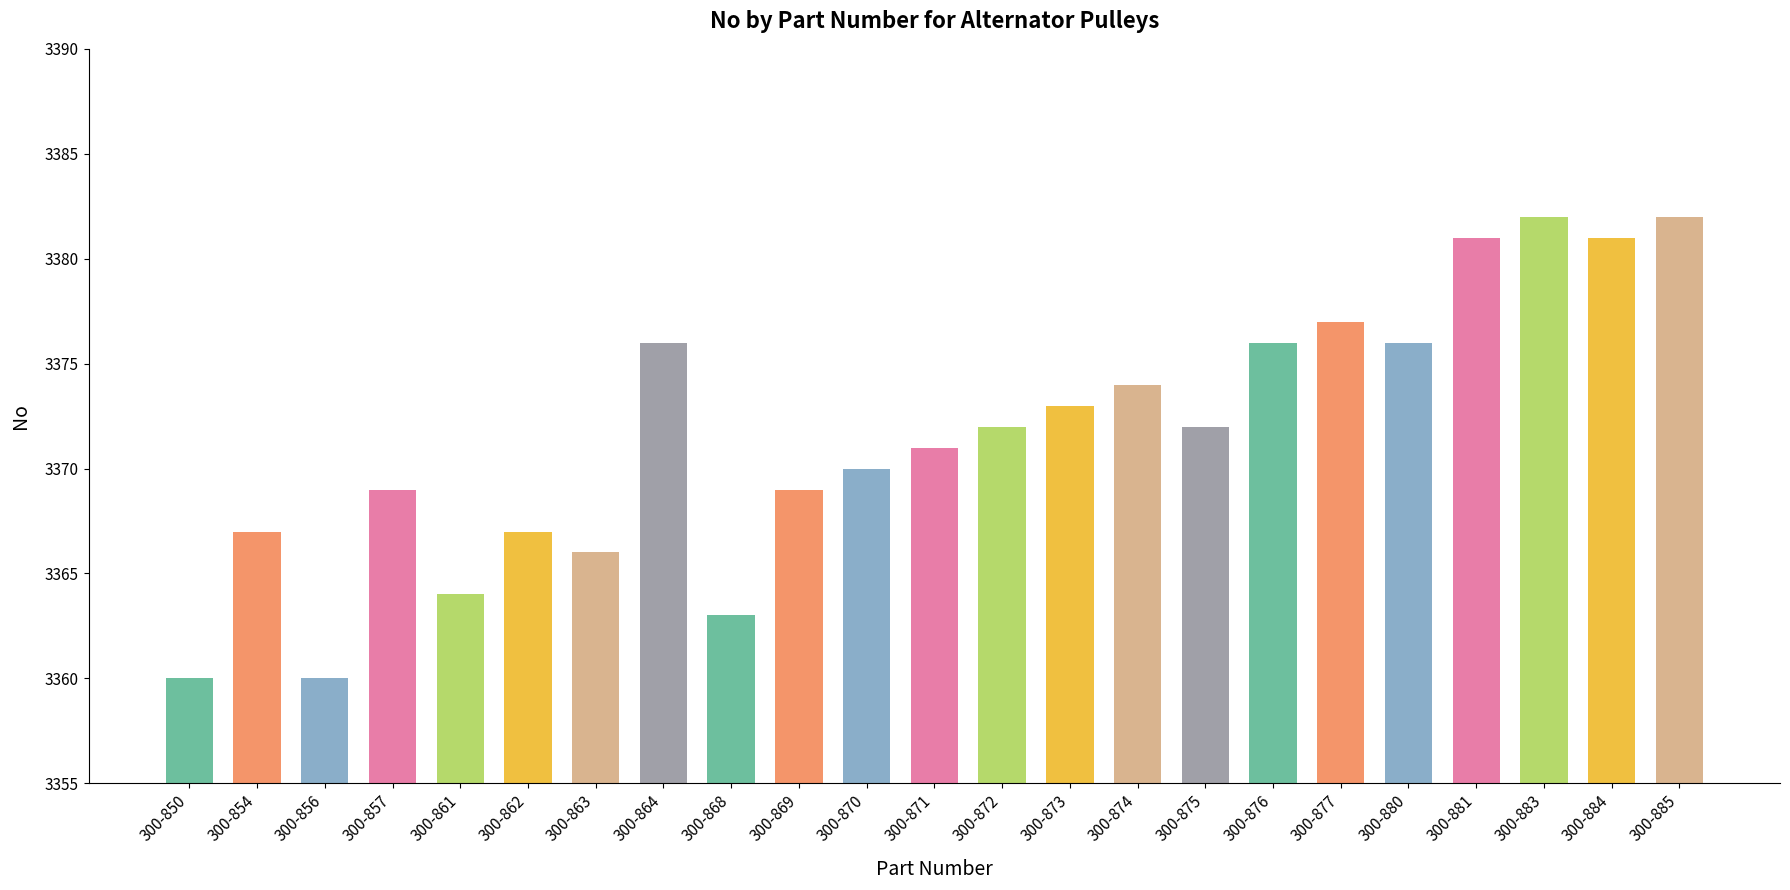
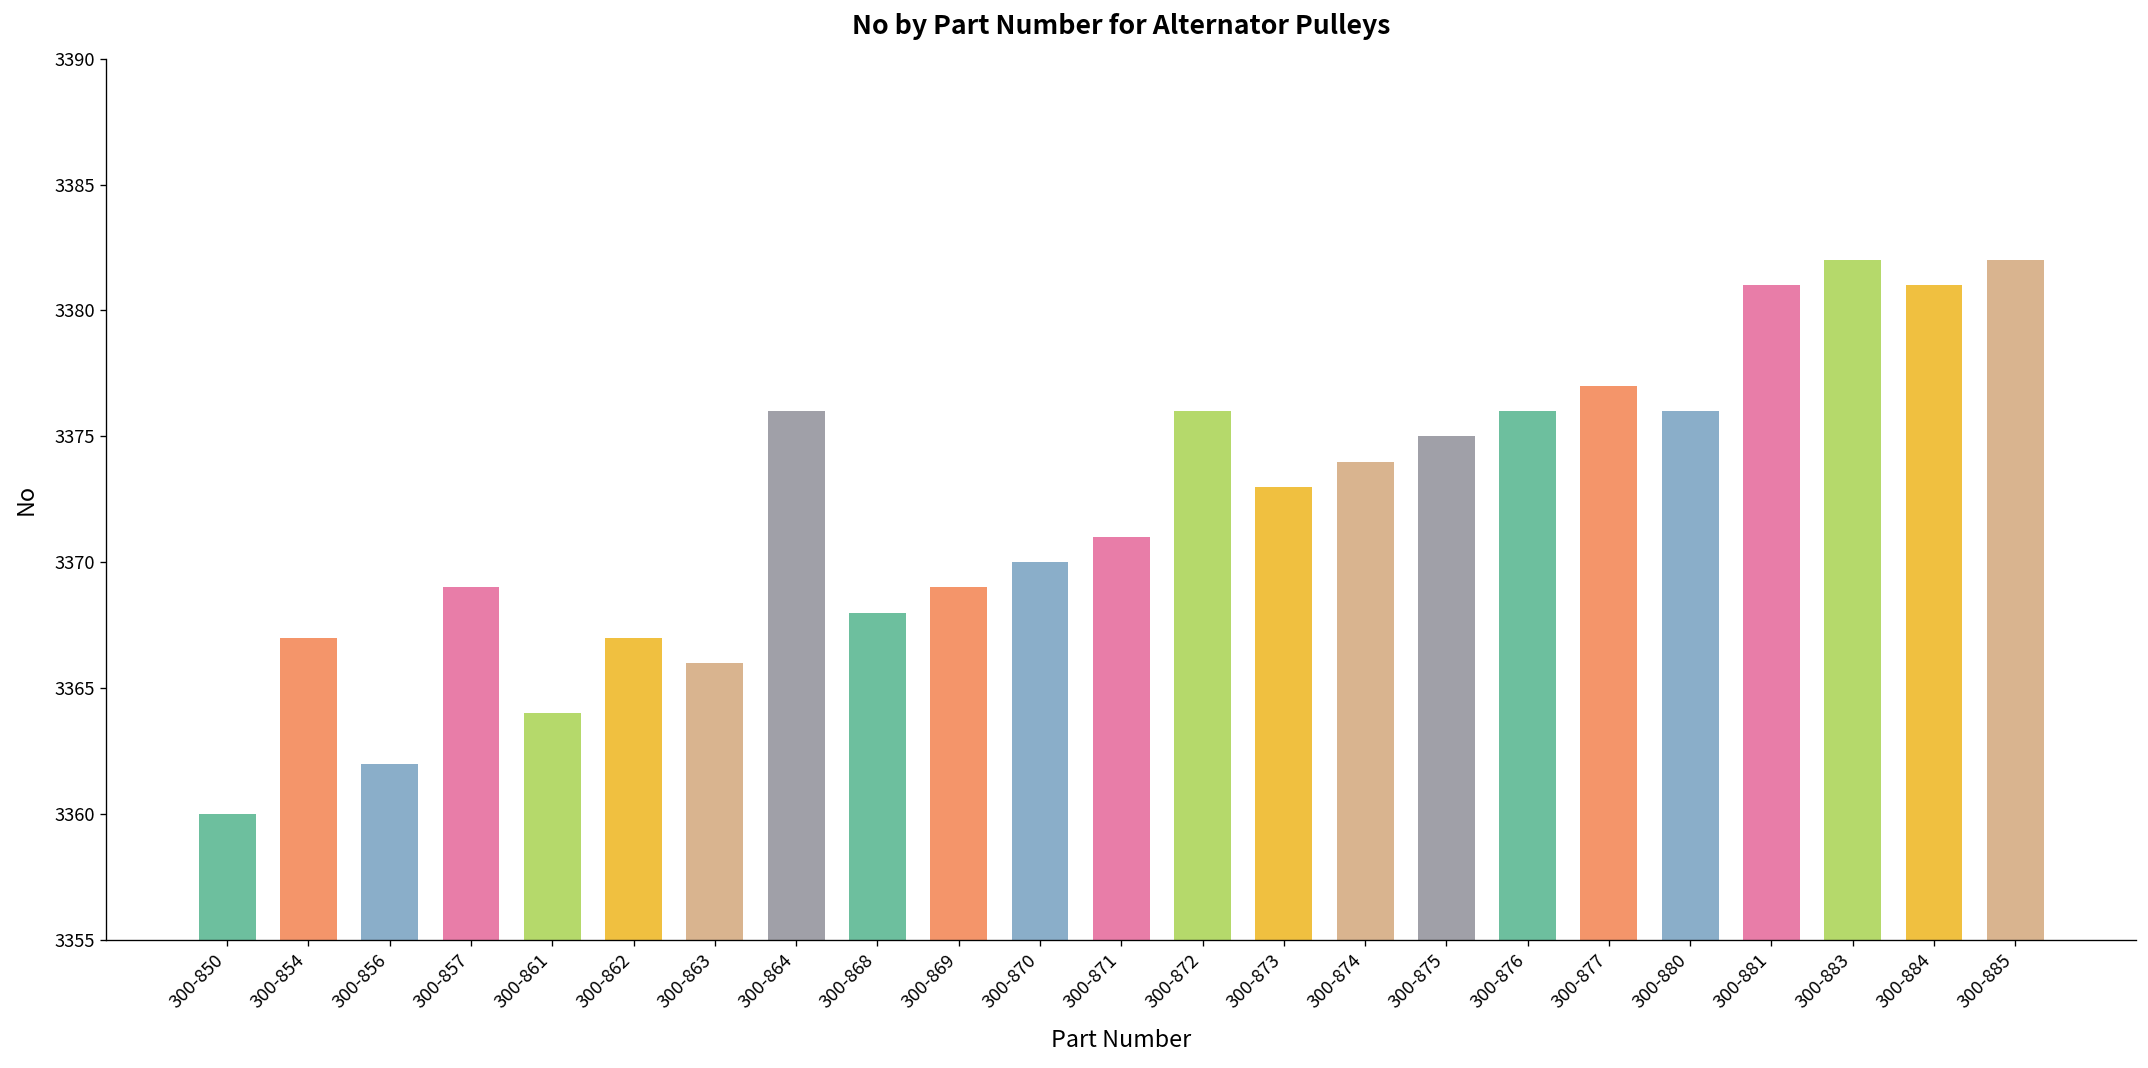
  {
    "300-850": 3360,
    "300-854": 3367,
-   "300-856": 3360,
+   "300-856": 3362,
    "300-857": 3369,
    "300-861": 3364,
    "300-862": 3367,
    "300-863": 3366,
    "300-864": 3376,
-   "300-868": 3363,
+   "300-868": 3368,
    "300-869": 3369,
    "300-870": 3370,
    "300-871": 3371,
-   "300-872": 3372,
+   "300-872": 3376,
    "300-873": 3373,
    "300-874": 3374,
-   "300-875": 3372,
+   "300-875": 3375,
    "300-876": 3376,
    "300-877": 3377,
    "300-880": 3376,
    "300-881": 3381,
    "300-883": 3382,
    "300-884": 3381,
    "300-885": 3382
  }
